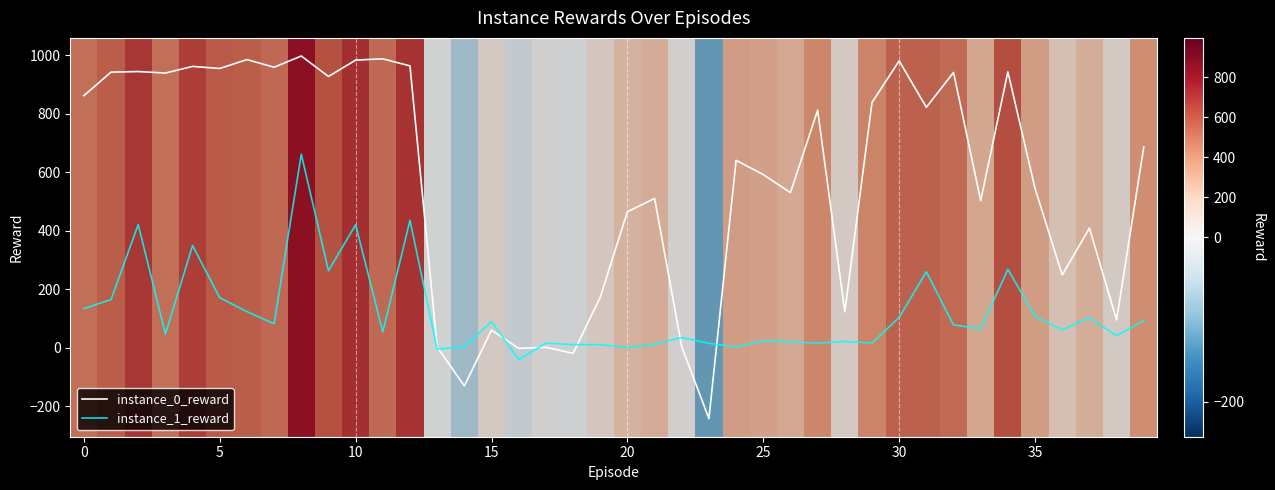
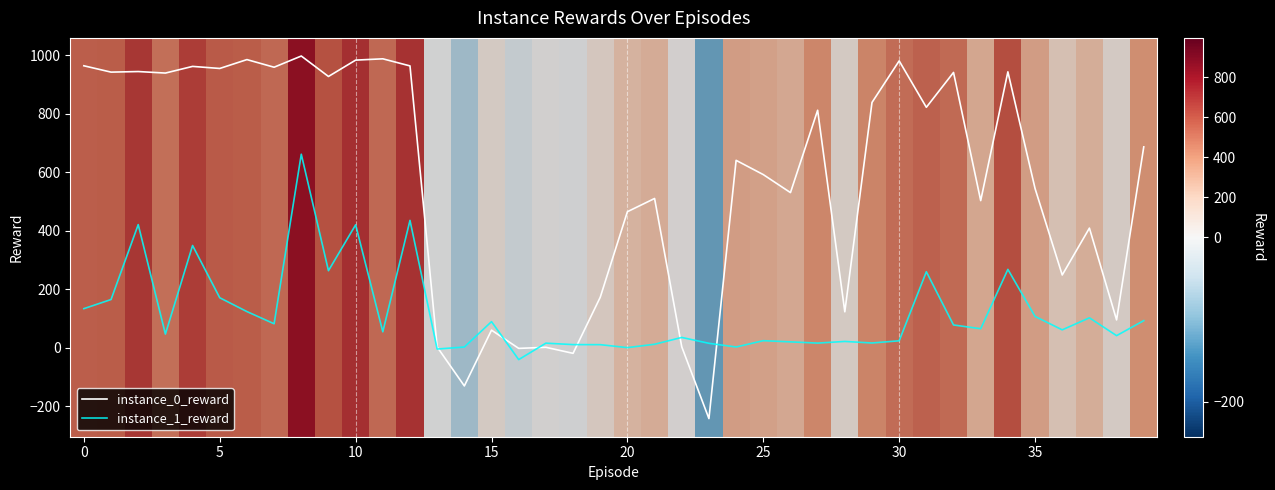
  {
    "instance_0_reward": {
-     "0": 860,
+     "0": 960,
      "5": 950,
      "10": 980,
      "15": 60,
      "20": 460,
      "25": 590,
      "30": 980,
      "35": 540
    },
    "instance_1_reward": {
      "0": 130,
      "5": 170,
      "10": 420,
      "15": 90,
      "20": 0,
      "25": 20,
-     "30": 100,
+     "30": 20,
      "35": 110
    }
  }
